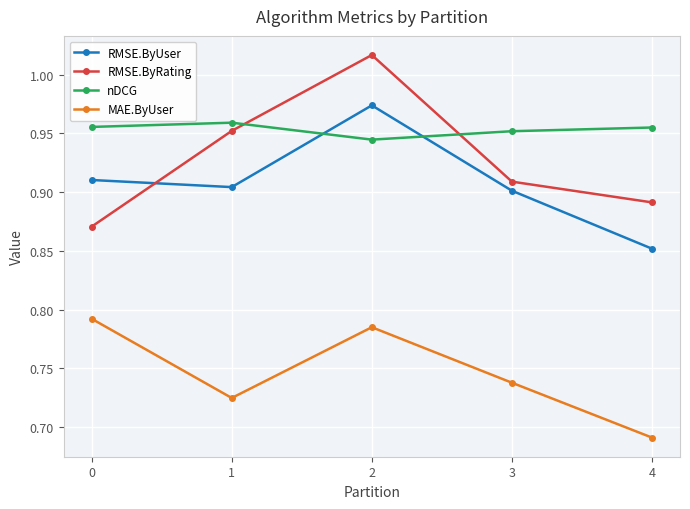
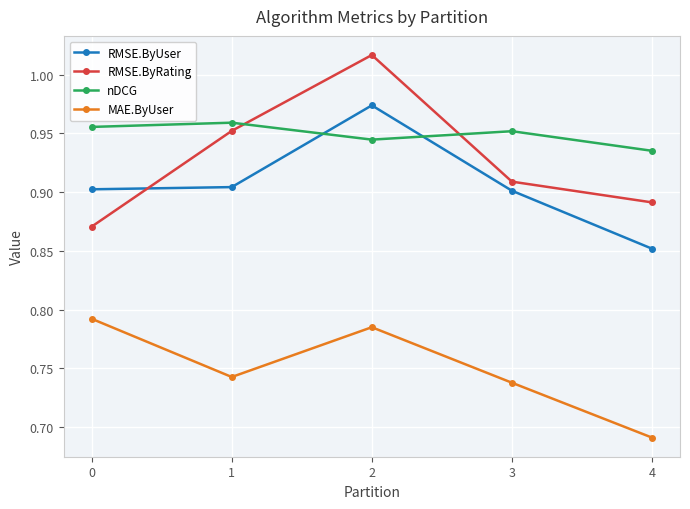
  {
    "RMSE.ByUser": {
-     "0": 0.910,
+     "0": 0.902,
      "1": 0.904,
      "2": 0.974,
      "3": 0.901,
      "4": 0.852
    },
    "RMSE.ByRating": {
      "0": 0.871,
      "1": 0.952,
      "2": 1.017,
      "3": 0.909,
      "4": 0.891
    },
    "nDCG": {
      "0": 0.956,
      "1": 0.959,
      "2": 0.945,
      "3": 0.952,
-     "4": 0.955
+     "4": 0.935
    },
    "MAE.ByUser": {
      "0": 0.792,
-     "1": 0.725,
+     "1": 0.743,
      "2": 0.785,
      "3": 0.738,
      "4": 0.691
    }
  }
